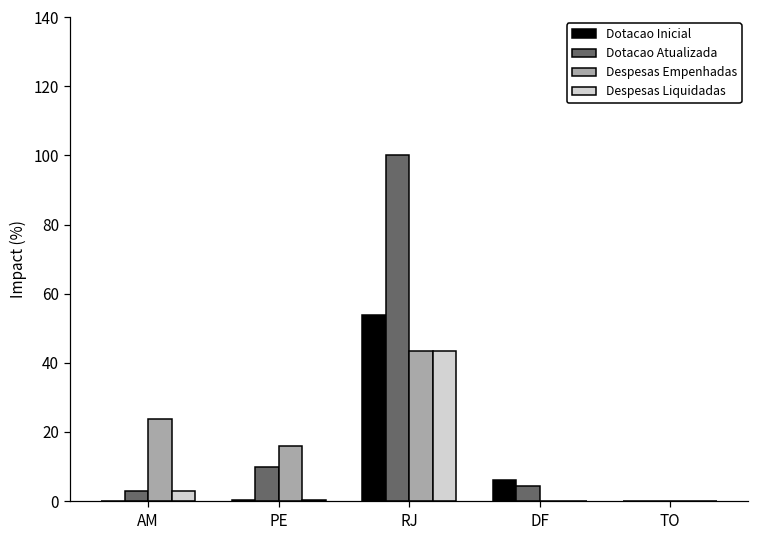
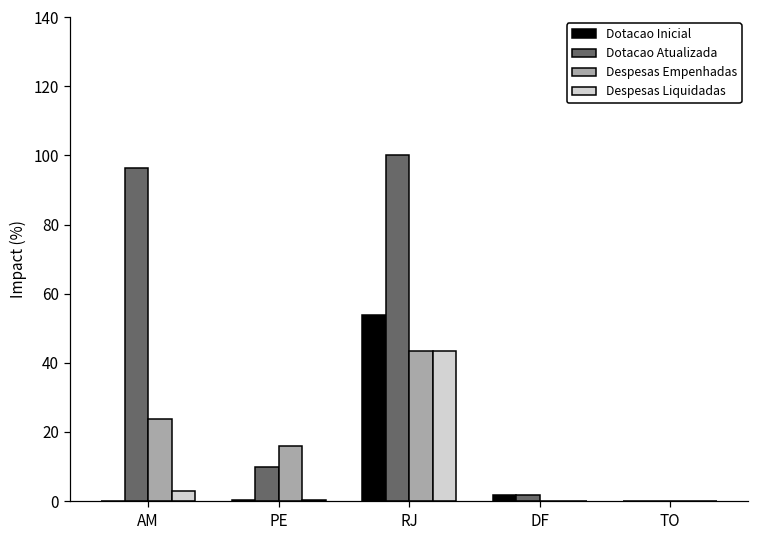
  {
    "Dotacao Inicial": {
      "RJ": 54,
-     "DF": 6
+     "DF": 2
    },
    "Dotacao Atualizada": {
-     "AM": 3,
+     "AM": 96,
      "PE": 10,
      "RJ": 100,
-     "DF": 4
+     "DF": 2
    },
    "Despesas Empenhadas": {
      "AM": 24,
      "PE": 16,
      "RJ": 43
    },
    "Despesas Liquidadas": {
      "AM": 3,
      "RJ": 43
    }
  }
